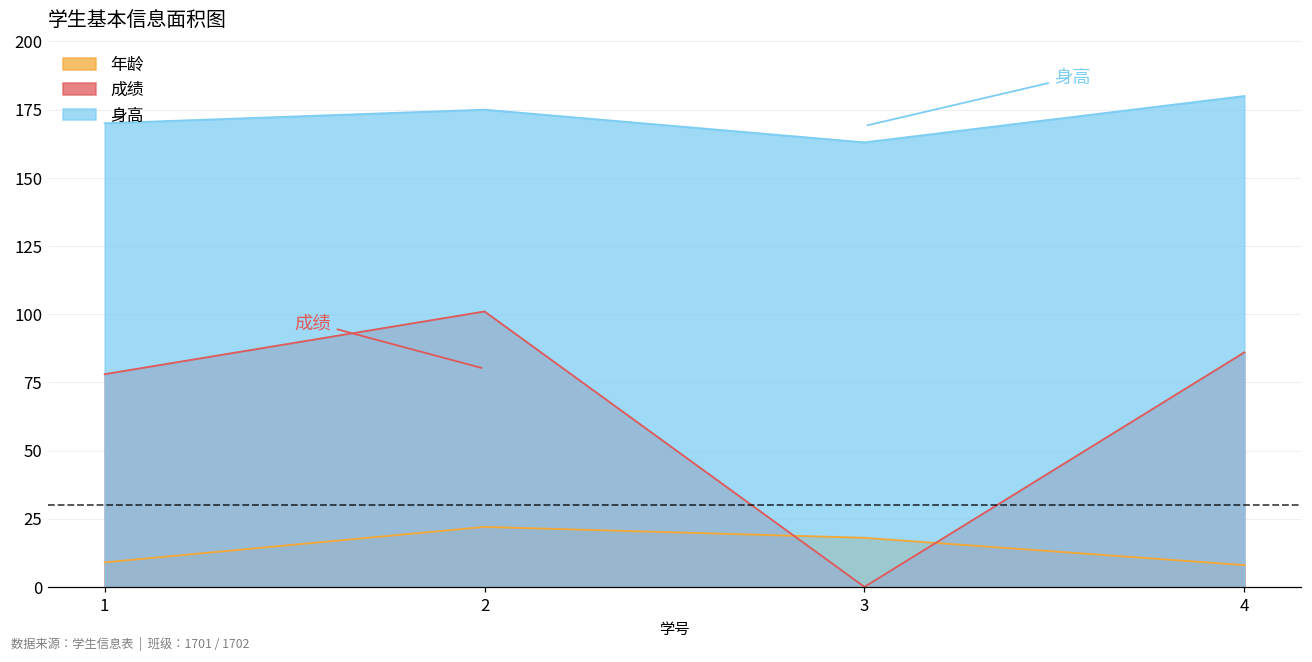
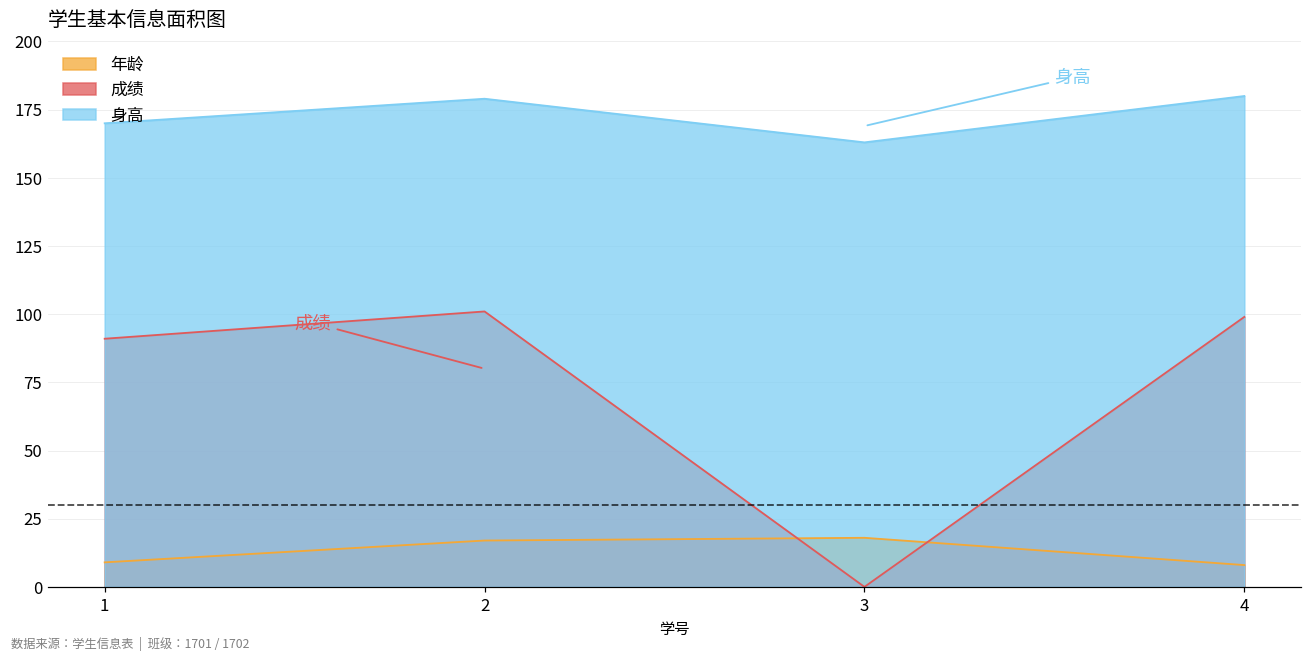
  {
    "年龄": {
      "1": 9,
-     "2": 22,
+     "2": 17,
      "3": 18,
      "4": 8
    },
    "成绩": {
-     "1": 78,
+     "1": 91,
      "2": 101,
      "3": 0,
-     "4": 86
+     "4": 99
    },
    "身高": {
      "1": 170,
-     "2": 175,
+     "2": 179,
      "3": 163,
      "4": 180
    }
  }
